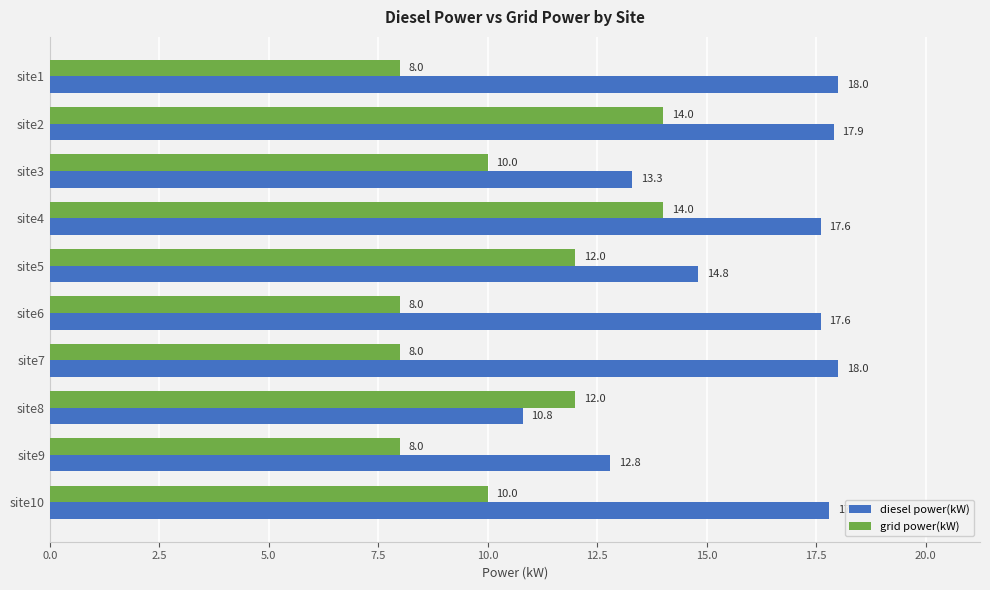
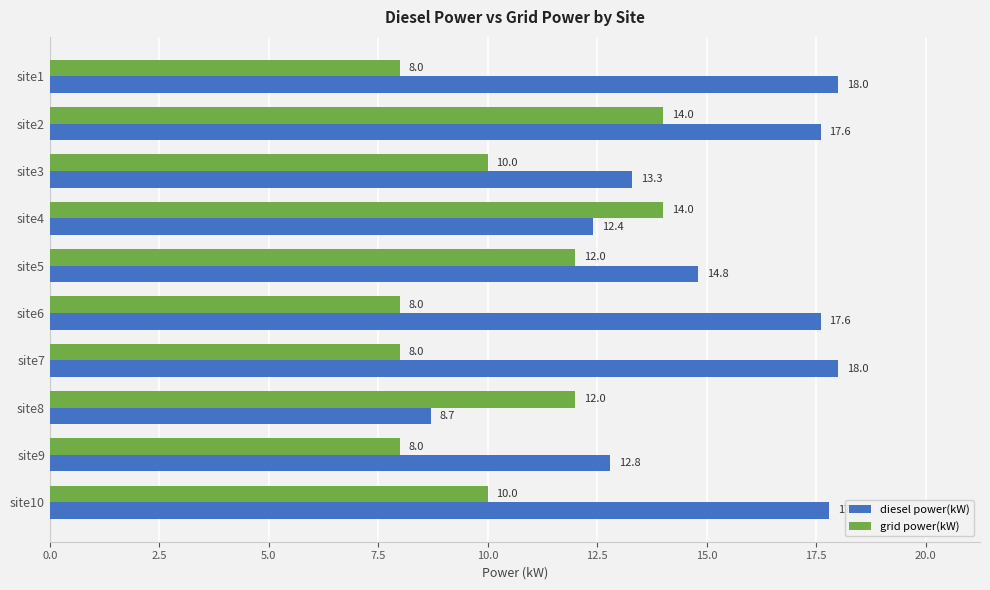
  {
    "diesel power(kW)": {
      "site1": 18.0,
-     "site2": 17.9,
+     "site2": 17.6,
      "site3": 13.3,
-     "site4": 17.6,
+     "site4": 12.4,
      "site5": 14.8,
      "site6": 17.6,
      "site7": 18.0,
-     "site8": 10.8,
+     "site8": 8.7,
      "site9": 12.8
    },
    "grid power(kW)": {
      "site1": 8.0,
      "site2": 14.0,
      "site3": 10.0,
      "site4": 14.0,
      "site5": 12.0,
      "site6": 8.0,
      "site7": 8.0,
      "site8": 12.0,
      "site9": 8.0,
      "site10": 10.0
    }
  }
